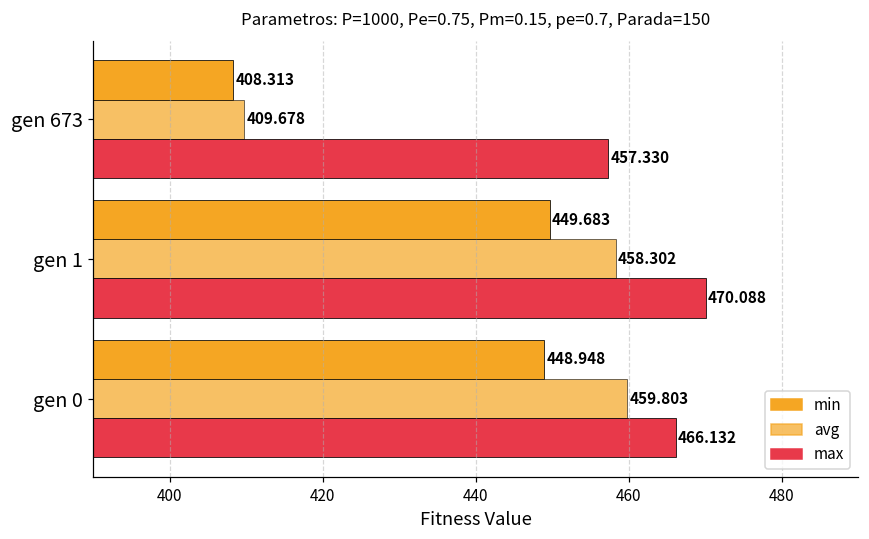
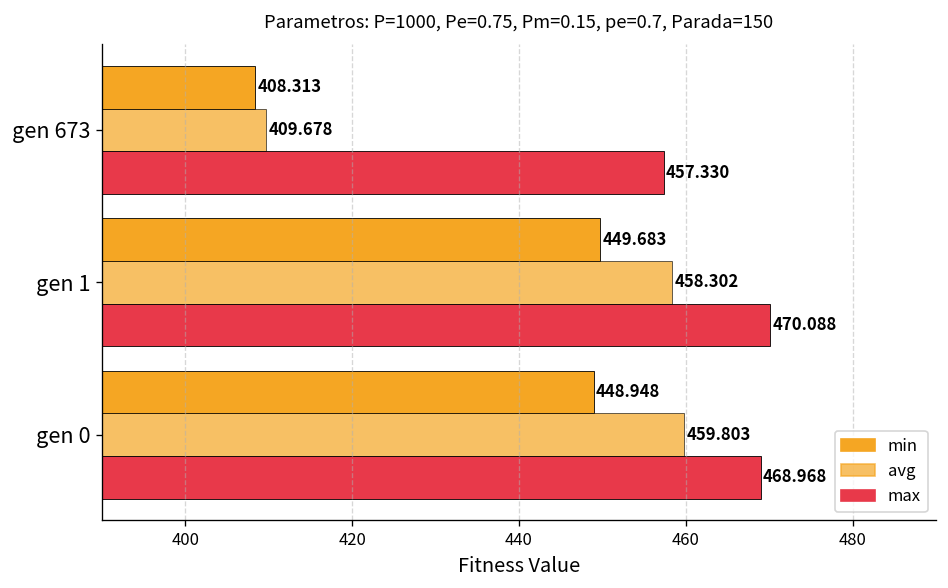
  {
    "max": {
      "gen 673": 457.330,
      "gen 1": 470.088,
-     "gen 0": 466.132
+     "gen 0": 468.968
    }
  }
